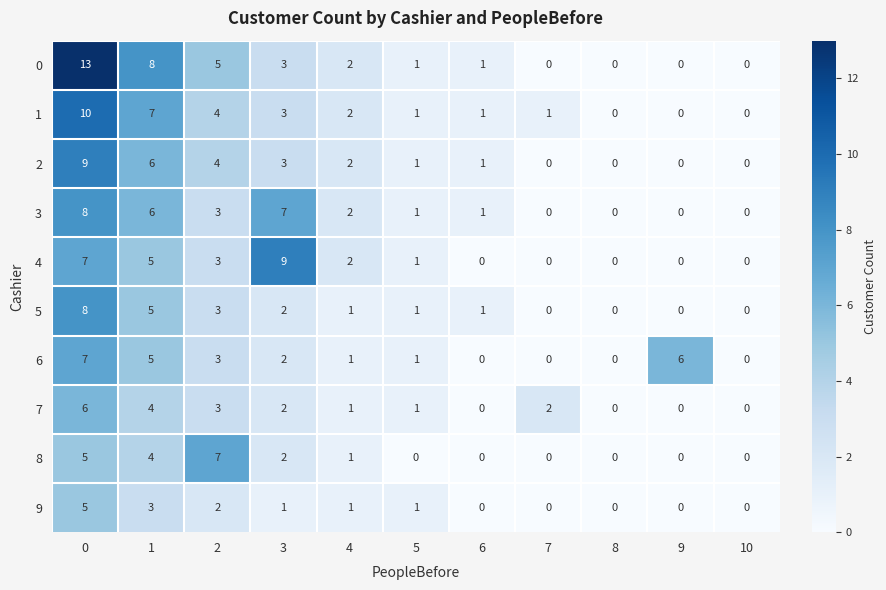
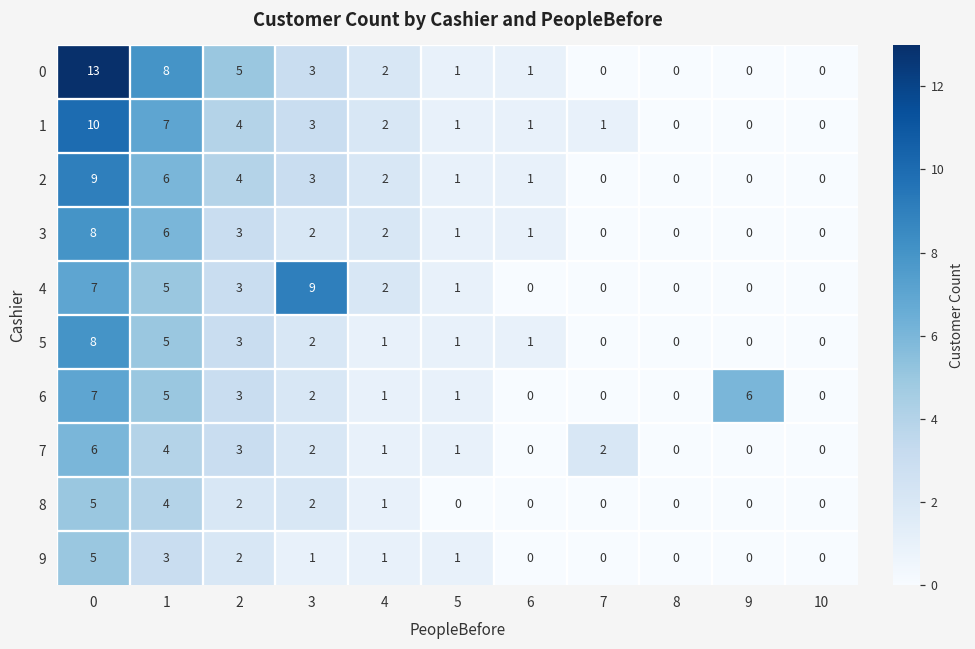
  {
    "0": {
      "0": 13,
      "1": 8,
      "2": 5,
      "3": 3,
      "4": 2,
      "5": 1,
      "6": 1,
      "7": 0,
      "8": 0,
      "9": 0,
      "10": 0
    },
    "1": {
      "0": 10,
      "1": 7,
      "2": 4,
      "3": 3,
      "4": 2,
      "5": 1,
      "6": 1,
      "7": 1,
      "8": 0,
      "9": 0,
      "10": 0
    },
    "2": {
      "0": 9,
      "1": 6,
      "2": 4,
      "3": 3,
      "4": 2,
      "5": 1,
      "6": 1,
      "7": 0,
      "8": 0,
      "9": 0,
      "10": 0
    },
    "3": {
      "0": 8,
      "1": 6,
      "2": 3,
-     "3": 7,
+     "3": 2,
      "4": 2,
      "5": 1,
      "6": 1,
      "7": 0,
      "8": 0,
      "9": 0,
      "10": 0
    },
    "4": {
      "0": 7,
      "1": 5,
      "2": 3,
      "3": 9,
      "4": 2,
      "5": 1,
      "6": 0,
      "7": 0,
      "8": 0,
      "9": 0,
      "10": 0
    },
    "5": {
      "0": 8,
      "1": 5,
      "2": 3,
      "3": 2,
      "4": 1,
      "5": 1,
      "6": 1,
      "7": 0,
      "8": 0,
      "9": 0,
      "10": 0
    },
    "6": {
      "0": 7,
      "1": 5,
      "2": 3,
      "3": 2,
      "4": 1,
      "5": 1,
      "6": 0,
      "7": 0,
      "8": 0,
      "9": 6,
      "10": 0
    },
    "7": {
      "0": 6,
      "1": 4,
      "2": 3,
      "3": 2,
      "4": 1,
      "5": 1,
      "6": 0,
      "7": 2,
      "8": 0,
      "9": 0,
      "10": 0
    },
    "8": {
      "0": 5,
      "1": 4,
-     "2": 7,
+     "2": 2,
      "3": 2,
      "4": 1,
      "5": 0,
      "6": 0,
      "7": 0,
      "8": 0,
      "9": 0,
      "10": 0
    },
    "9": {
      "0": 5,
      "1": 3,
      "2": 2,
      "3": 1,
      "4": 1,
      "5": 1,
      "6": 0,
      "7": 0,
      "8": 0,
      "9": 0,
      "10": 0
    }
  }
